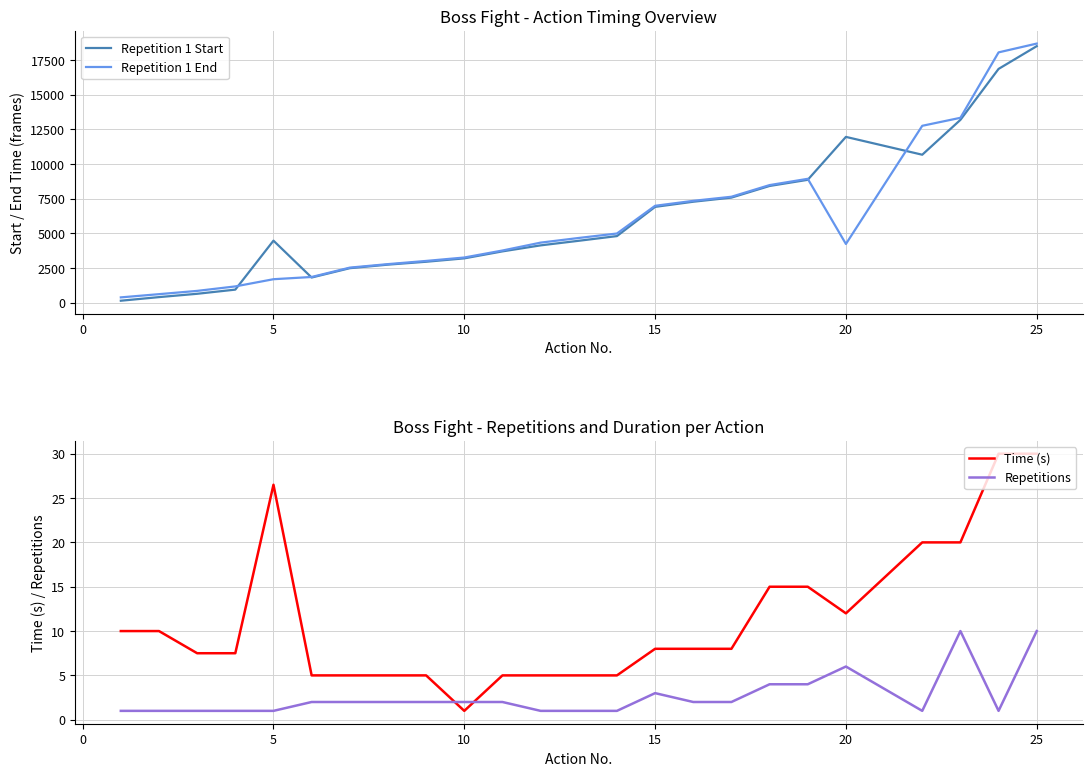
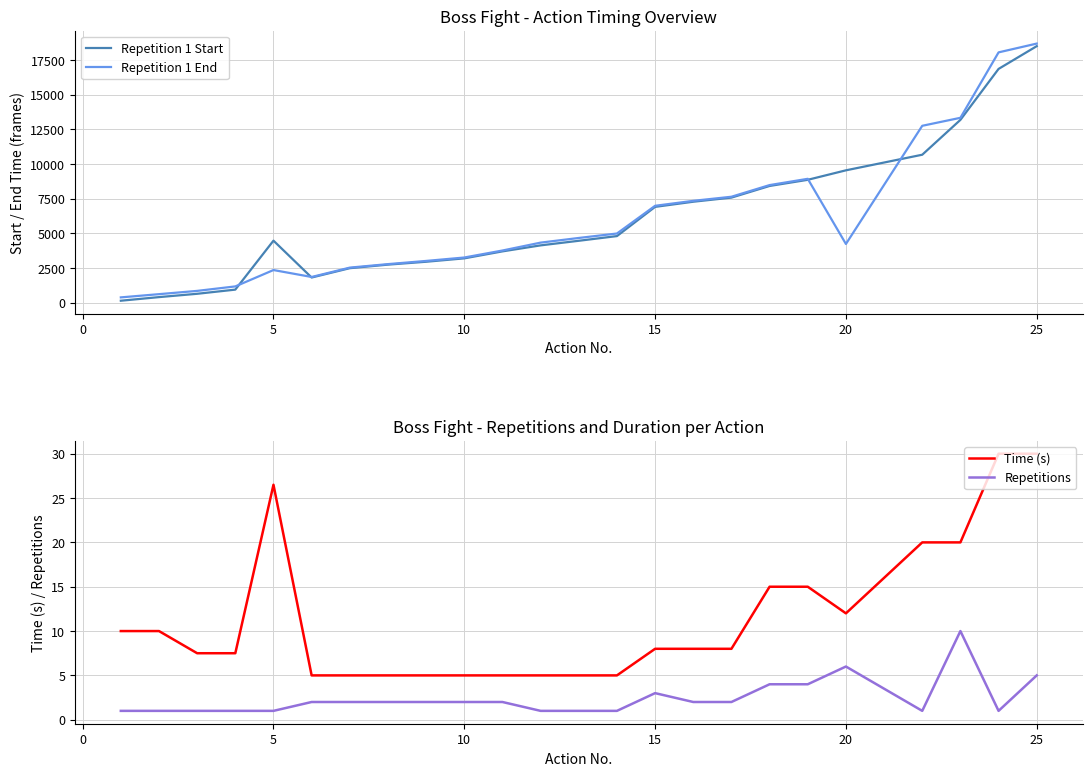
  {
    "Boss Fight - Action Timing Overview": {
      "Repetition 1 Start": {
        "5": 4500,
-       "20": 12000,
+       "20": 9500,
        "25": 18500
      },
      "Repetition 1 End": {
-       "5": 1700,
+       "5": 2400,
        "20": 4200,
        "25": 18700
      }
    },
    "Boss Fight - Repetitions and Duration per Action": {
      "Time (s)": {
        "5": 27,
-       "10": 1,
+       "10": 5,
        "15": 8,
        "20": 12
      },
      "Repetitions": {
        "5": 1,
        "10": 2,
        "15": 3,
        "20": 6,
-       "25": 10
+       "25": 5
      }
    }
  }
